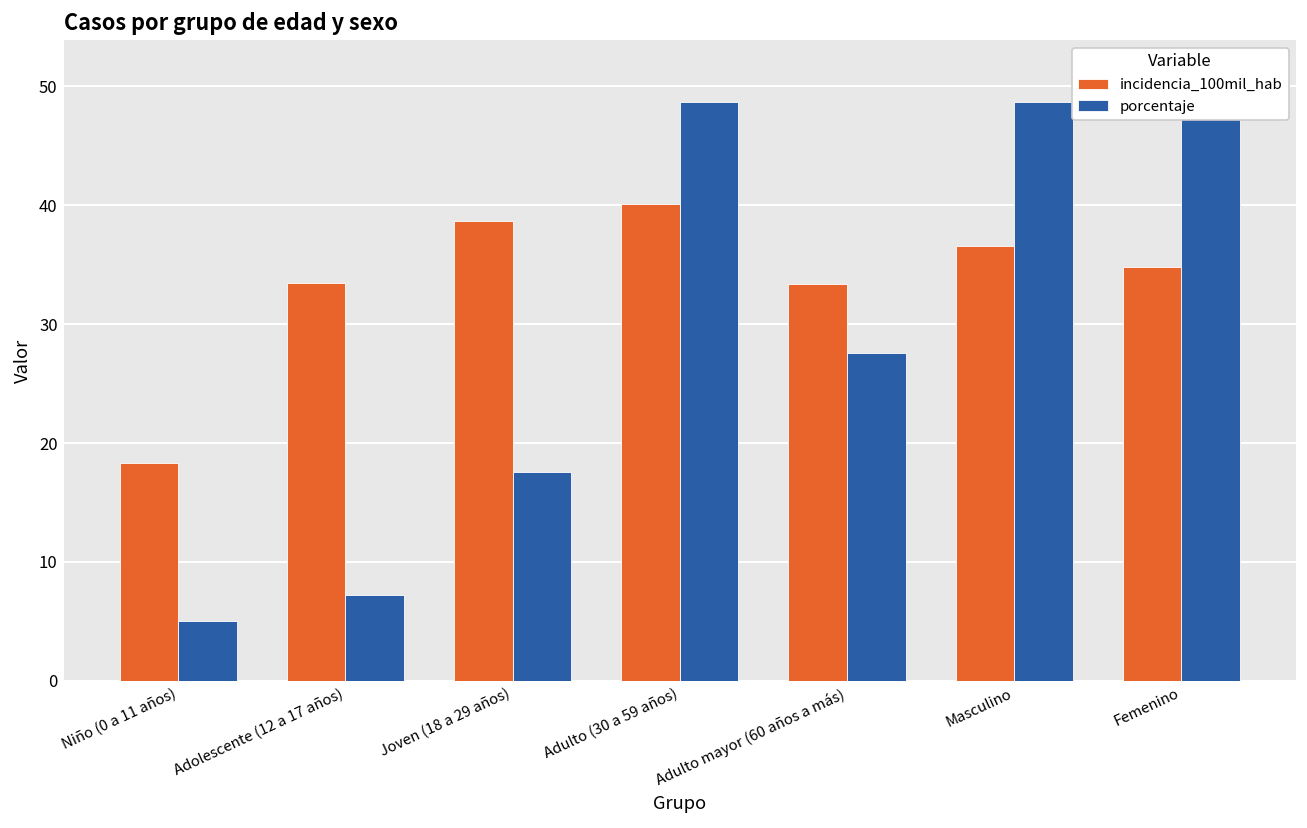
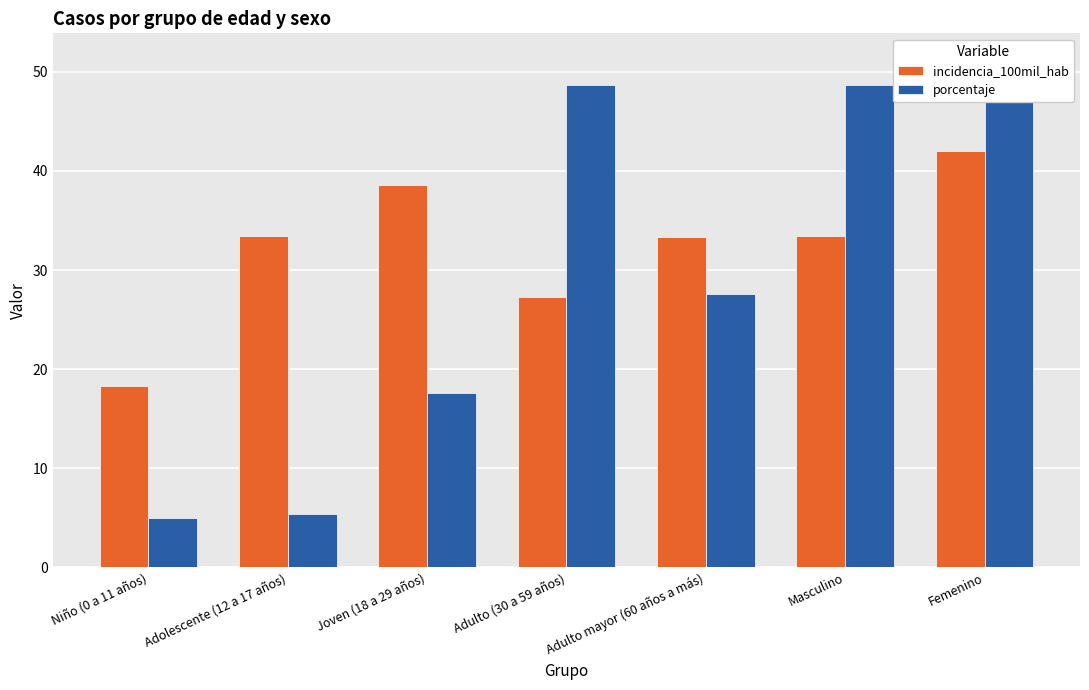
  {
    "incidencia_100mil_hab": {
      "Niño (0 a 11 años)": 18,
      "Adolescente (12 a 17 años)": 33,
      "Joven (18 a 29 años)": 39,
-     "Adulto (30 a 59 años)": 40,
+     "Adulto (30 a 59 años)": 27,
      "Adulto mayor (60 años a más)": 33,
-     "Masculino": 37,
-     "Femenino": 35
+     "Masculino": 33,
+     "Femenino": 42
    },
    "porcentaje": {
      "Niño (0 a 11 años)": 5,
-     "Adolescente (12 a 17 años)": 7,
+     "Adolescente (12 a 17 años)": 5,
      "Joven (18 a 29 años)": 18,
      "Adulto (30 a 59 años)": 49,
      "Adulto mayor (60 años a más)": 28,
      "Masculino": 49
    }
  }
